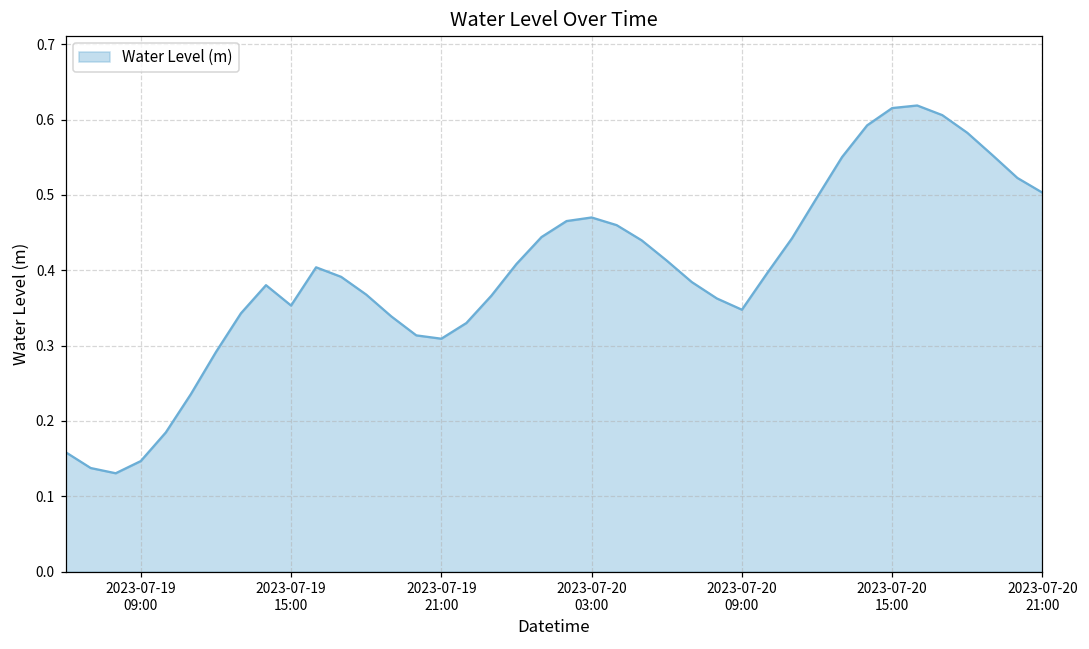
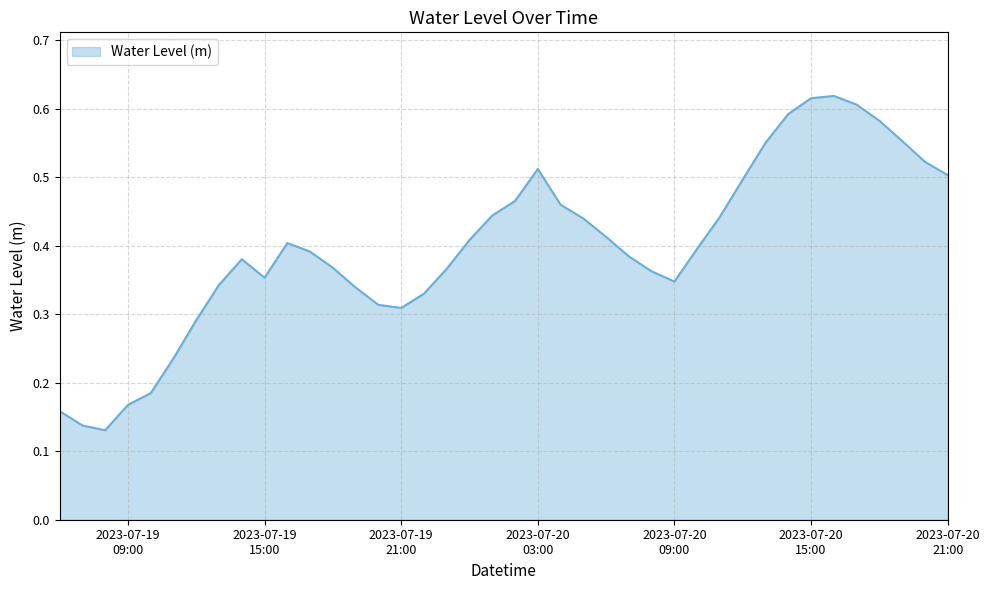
  {
-   "2023-07-19 09:00": 0.15,
+   "2023-07-19 09:00": 0.17,
    "2023-07-19 15:00": 0.35,
    "2023-07-19 21:00": 0.31,
-   "2023-07-20 03:00": 0.47,
+   "2023-07-20 03:00": 0.51,
    "2023-07-20 09:00": 0.35,
    "2023-07-20 15:00": 0.62,
    "2023-07-20 21:00": 0.50
  }
